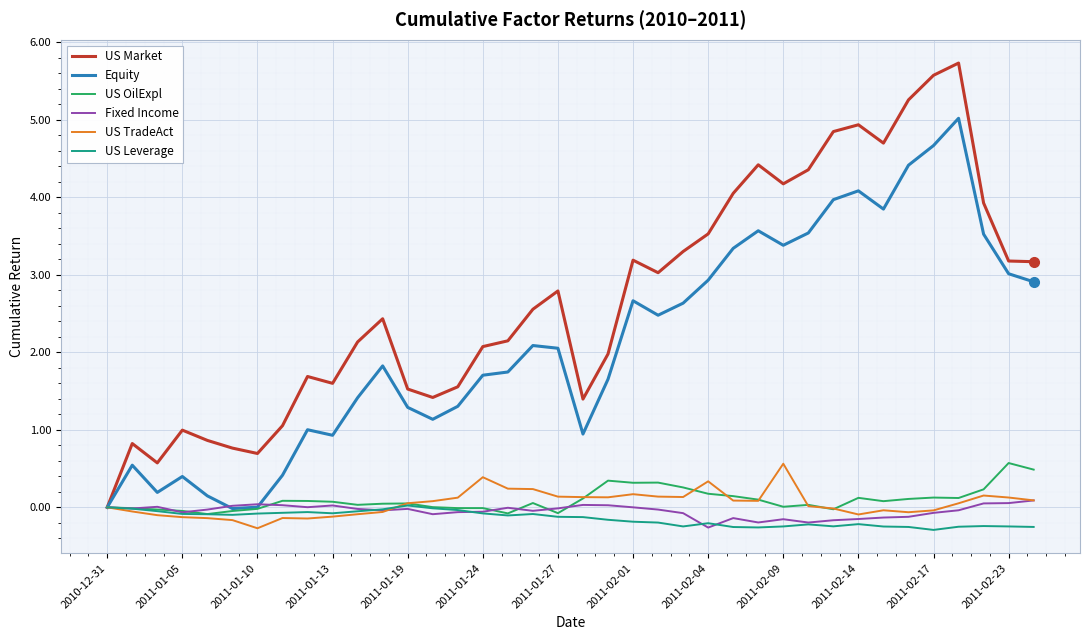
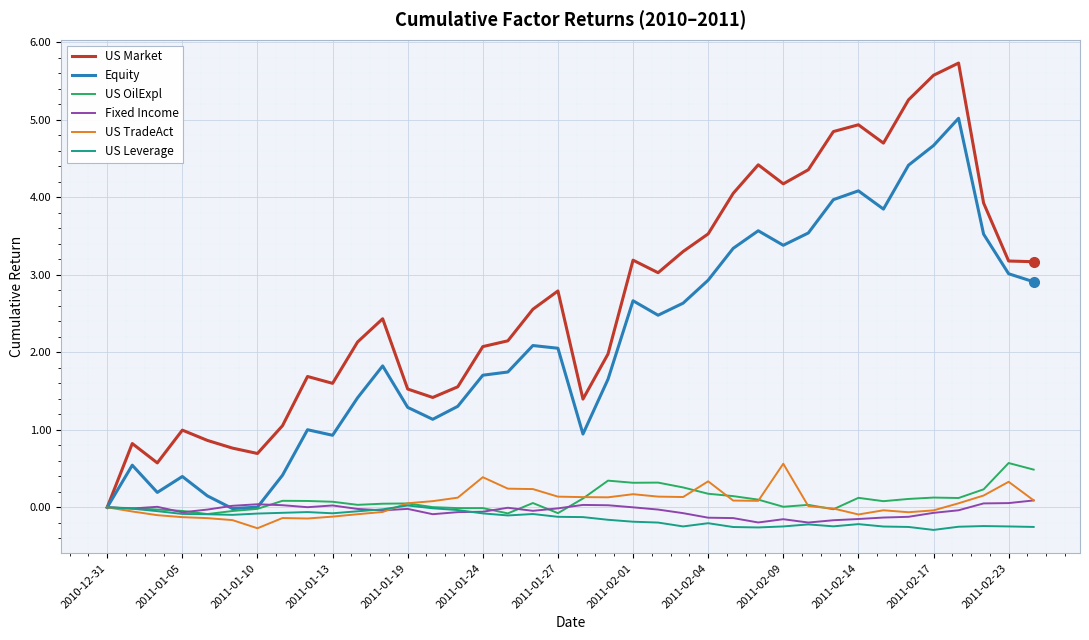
  {
    "Fixed Income": {
      "2011-01-10": 0.0,
      "2011-01-13": 0.0,
      "2011-01-19": 0.0,
      "2011-01-27": 0.0,
      "2011-02-01": 0.0,
-     "2011-02-04": -0.3,
+     "2011-02-04": -0.1,
      "2011-02-09": -0.2,
      "2011-02-14": -0.2,
      "2011-02-23": 0.1
    },
    "US TradeAct": {
      "2011-01-05": -0.1,
      "2011-01-10": -0.3,
      "2011-01-13": -0.1,
      "2011-01-24": 0.4,
      "2011-01-27": 0.1,
      "2011-02-01": 0.2,
      "2011-02-04": 0.3,
      "2011-02-09": 0.6,
      "2011-02-14": -0.1,
-     "2011-02-23": 0.1
+     "2011-02-23": 0.3
    }
  }
